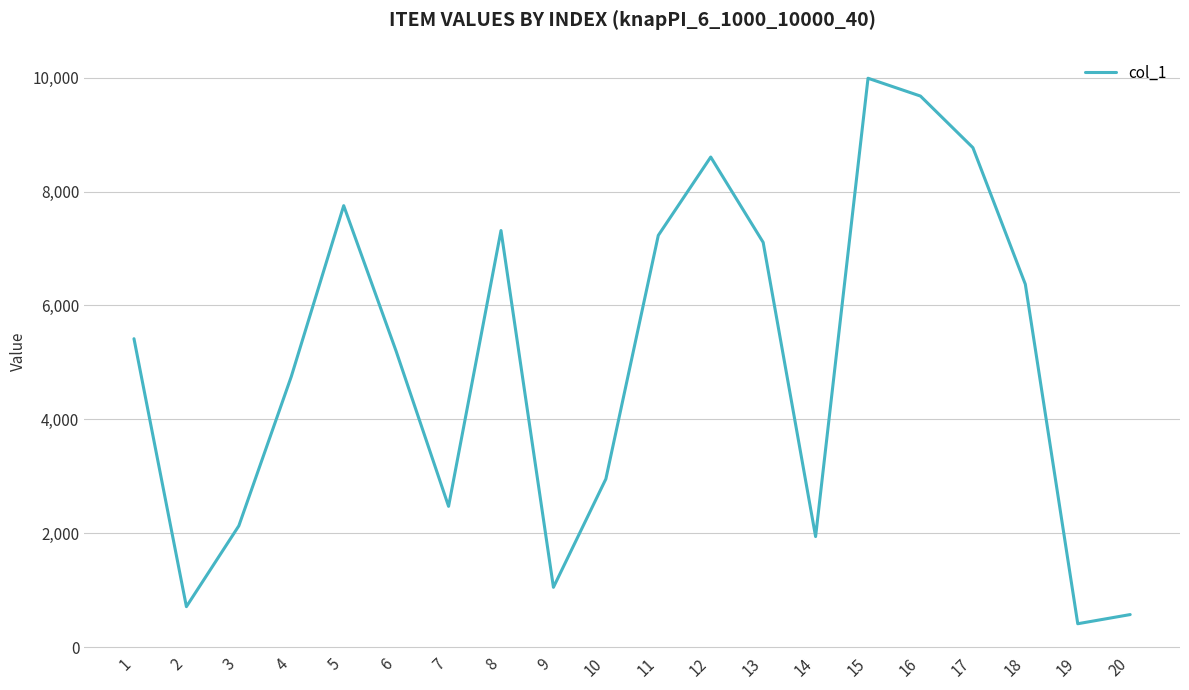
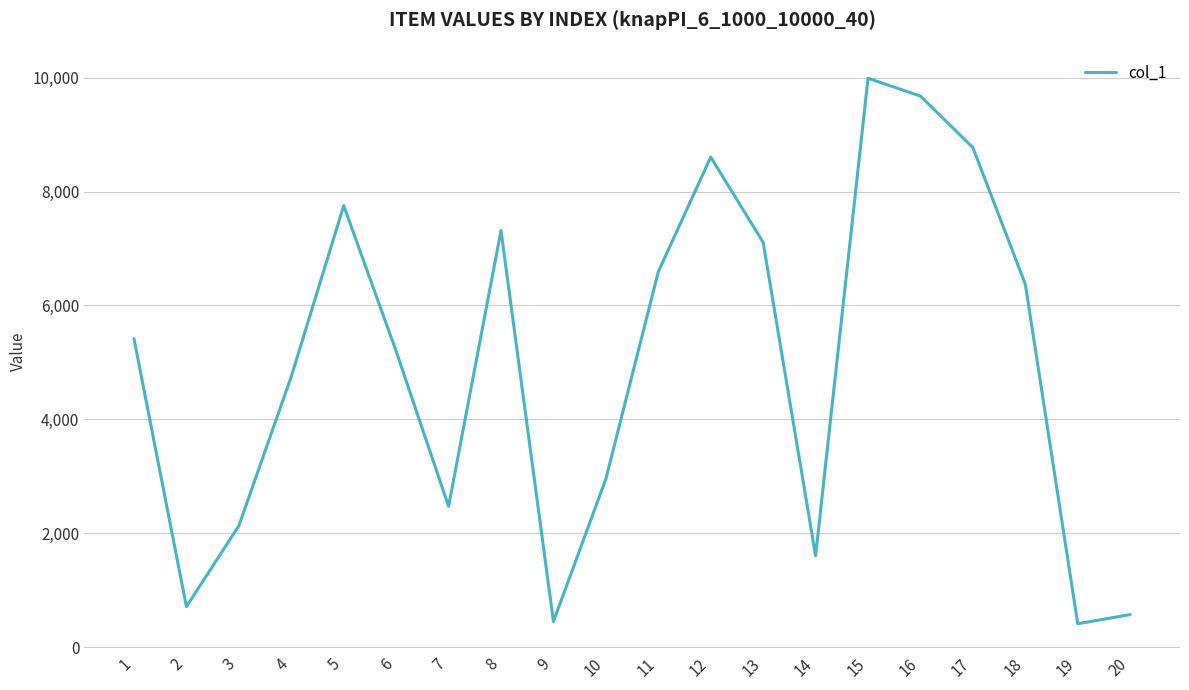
  {
    "1": "5,400",
    "2": "700",
    "3": "2,100",
    "4": "4,800",
    "5": "7,800",
    "6": "5,200",
    "7": "2,500",
    "8": "7,300",
-   "9": "1,100",
+   "9": "400",
    "10": "3,000",
-   "11": "7,200",
+   "11": "6,600",
    "12": "8,600",
    "13": "7,100",
-   "14": "1,900",
+   "14": "1,600",
    "15": "10,000",
    "16": "9,700",
    "17": "8,800",
    "18": "6,400",
    "19": "400",
    "20": "600"
  }
